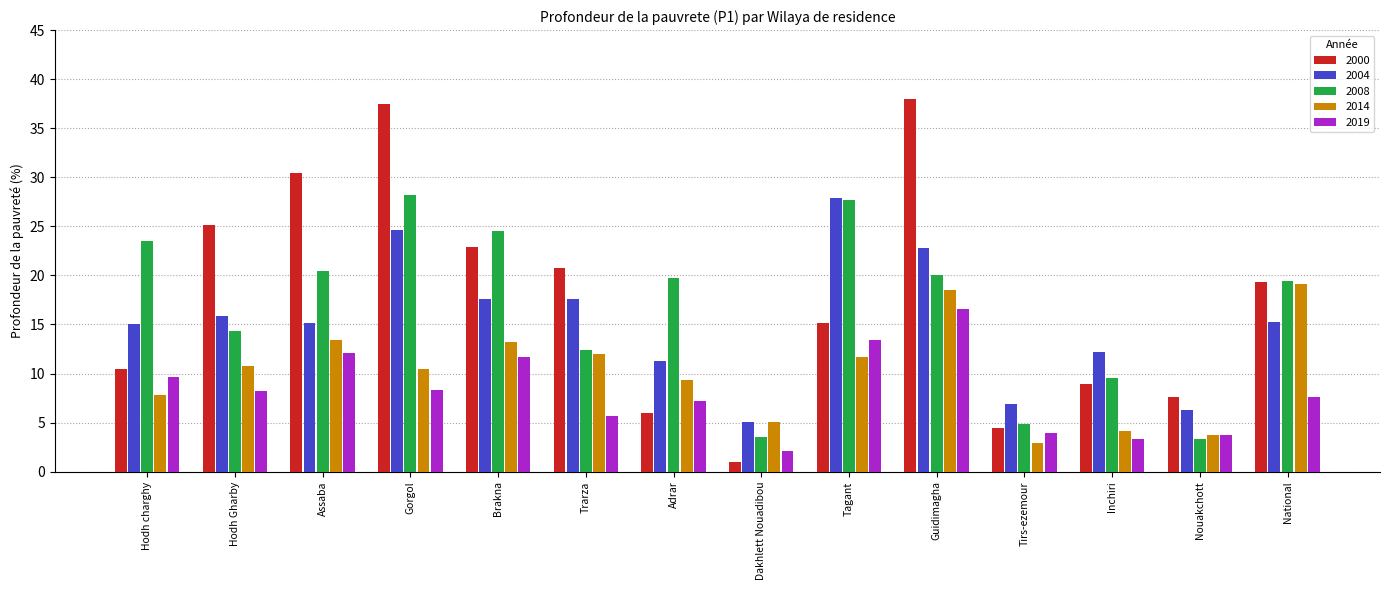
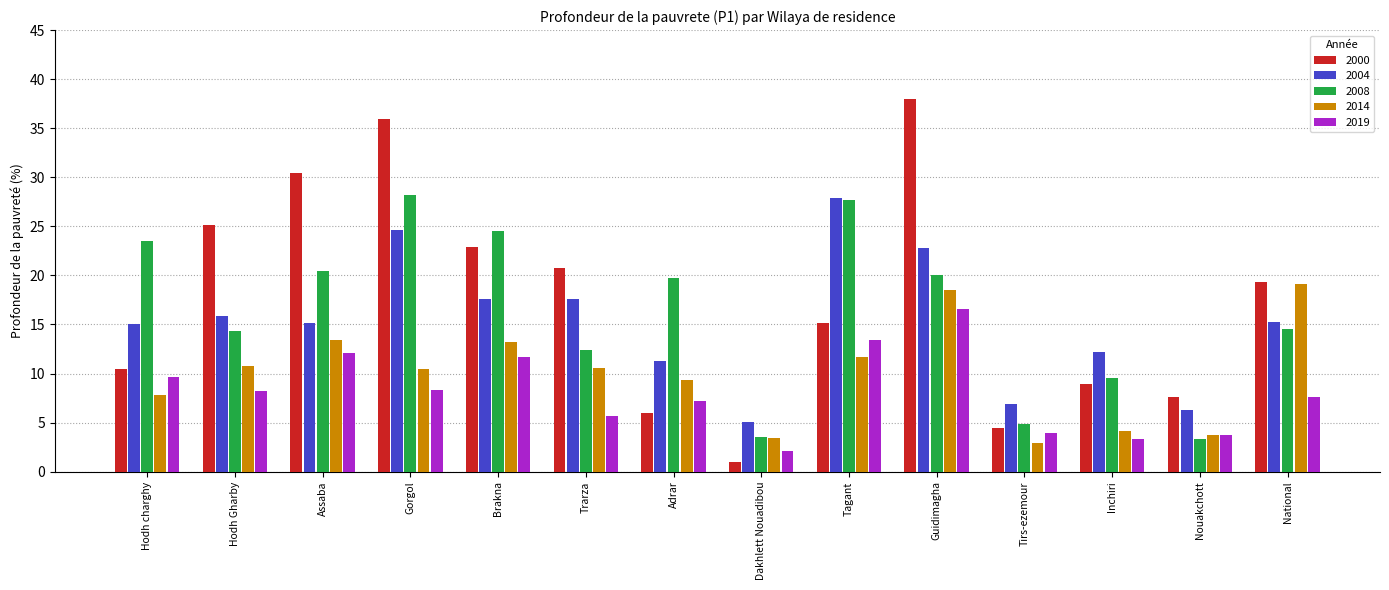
  {
    "2000": {
      "Hodh charghy": 11,
      "Hodh Gharby": 25,
      "Assaba": 30,
-     "Gorgol": 38,
+     "Gorgol": 36,
      "Brakna": 23,
      "Trarza": 21,
      "Adrar": 6,
      "Dakhlett Nouadibou": 1,
      "Tagant": 15,
      "Guidimagha": 38,
      "Tirs-ezemour": 4,
      "Inchiri": 9,
      "Nouakchott": 8,
      "National": 19
    },
    "2004": {
      "Hodh charghy": 15,
      "Hodh Gharby": 16,
      "Assaba": 15,
      "Gorgol": 25,
      "Brakna": 18,
      "Trarza": 18,
      "Adrar": 11,
      "Dakhlett Nouadibou": 5,
      "Tagant": 28,
      "Guidimagha": 23,
      "Tirs-ezemour": 7,
      "Inchiri": 12,
      "Nouakchott": 6,
      "National": 15
    },
    "2008": {
      "Hodh charghy": 24,
      "Hodh Gharby": 14,
      "Assaba": 20,
      "Gorgol": 28,
      "Brakna": 25,
      "Trarza": 12,
      "Adrar": 20,
      "Dakhlett Nouadibou": 4,
      "Tagant": 28,
      "Guidimagha": 20,
      "Tirs-ezemour": 5,
      "Inchiri": 10,
      "Nouakchott": 3,
-     "National": 19
+     "National": 15
    },
    "2014": {
      "Hodh charghy": 8,
      "Hodh Gharby": 11,
      "Assaba": 13,
      "Gorgol": 10,
      "Brakna": 13,
-     "Trarza": 12,
+     "Trarza": 11,
      "Adrar": 9,
-     "Dakhlett Nouadibou": 5,
+     "Dakhlett Nouadibou": 3,
      "Tagant": 12,
      "Guidimagha": 18,
      "Tirs-ezemour": 3,
      "Inchiri": 4,
      "Nouakchott": 4,
      "National": 19
    },
    "2019": {
      "Hodh charghy": 10,
      "Hodh Gharby": 8,
      "Assaba": 12,
      "Gorgol": 8,
      "Brakna": 12,
      "Trarza": 6,
      "Adrar": 7,
      "Dakhlett Nouadibou": 2,
      "Tagant": 13,
      "Guidimagha": 17,
      "Tirs-ezemour": 4,
      "Inchiri": 3,
      "Nouakchott": 4,
      "National": 8
    }
  }
